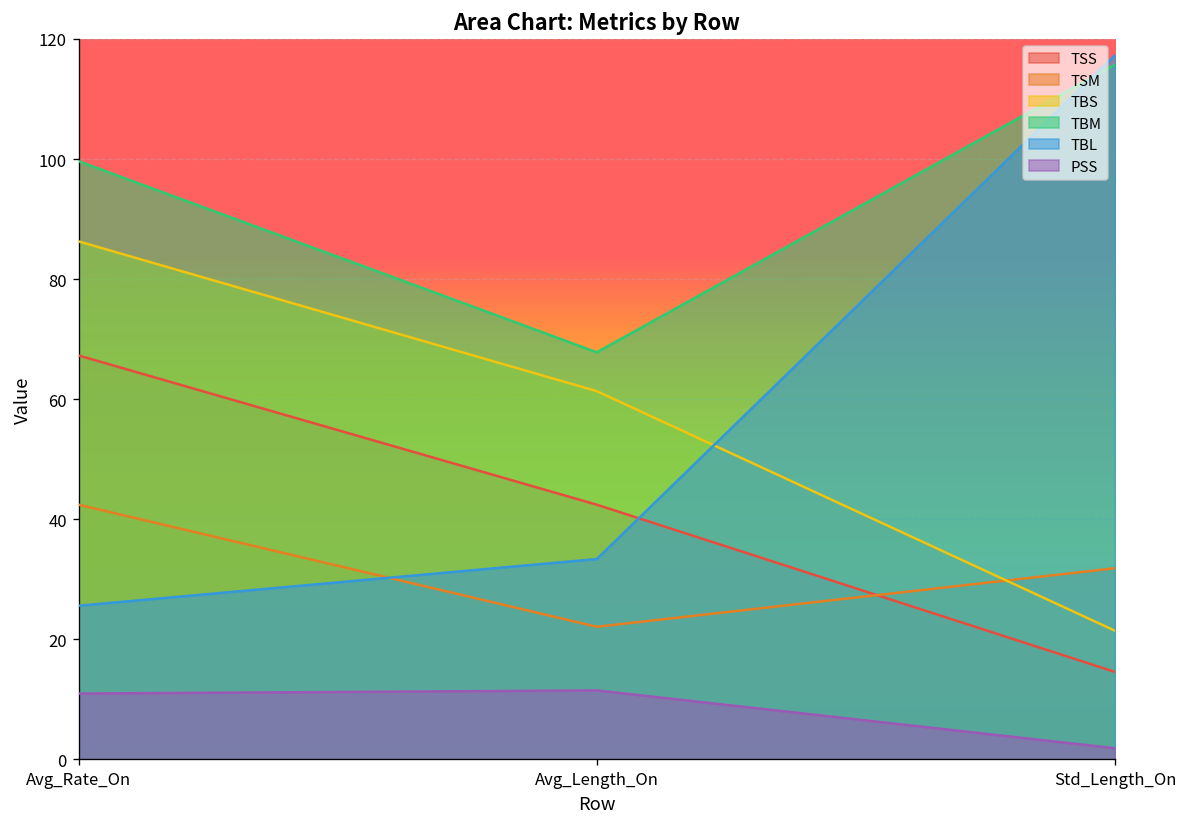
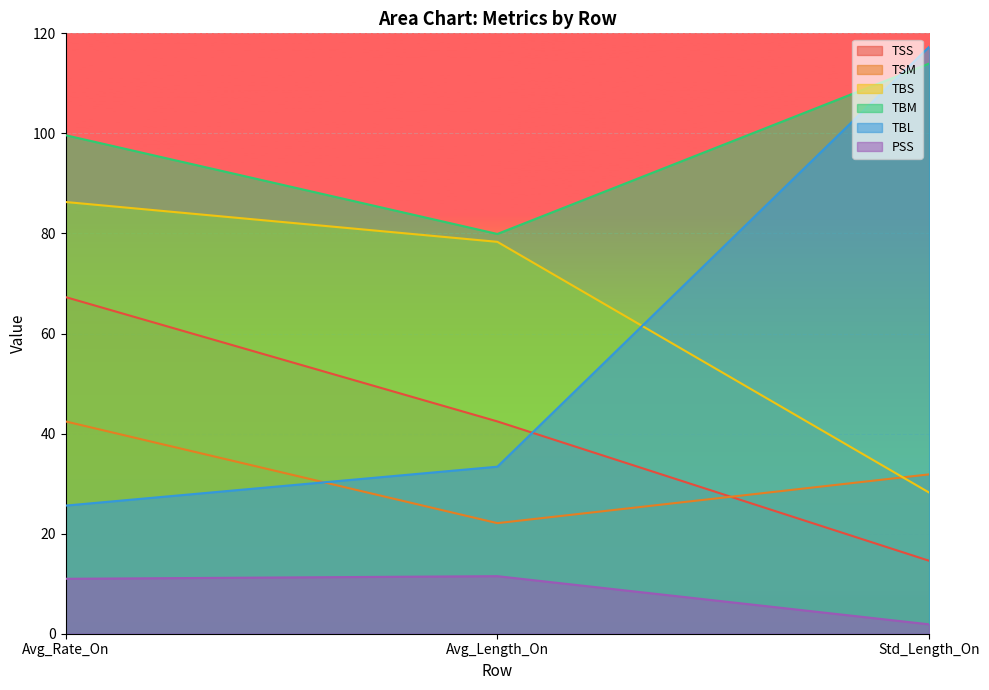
  {
    "TBS": {
      "Avg_Rate_On": 86,
-     "Avg_Length_On": 61,
-     "Std_Length_On": 21
+     "Avg_Length_On": 78,
+     "Std_Length_On": 28
    },
    "TBM": {
      "Avg_Rate_On": 100,
-     "Avg_Length_On": 68,
-     "Std_Length_On": 116
+     "Avg_Length_On": 80,
+     "Std_Length_On": 114
    },
    "TBL": {
      "Avg_Rate_On": 26,
      "Avg_Length_On": 33,
      "Std_Length_On": 117
    },
    "PSS": {
      "Avg_Rate_On": 11,
      "Avg_Length_On": 12,
      "Std_Length_On": 2
    }
  }
